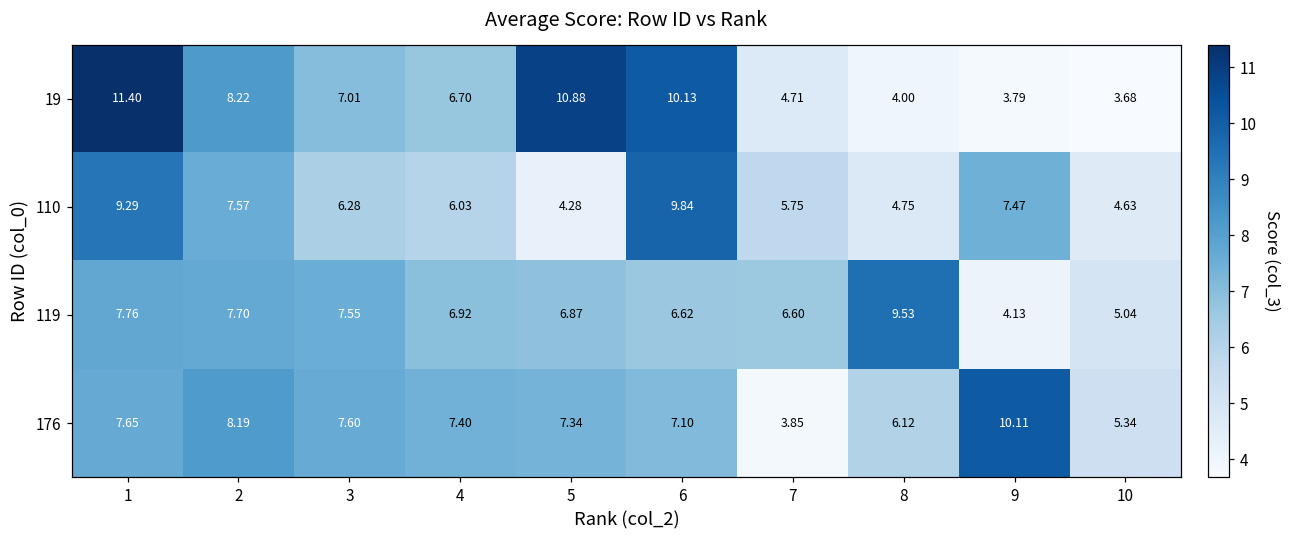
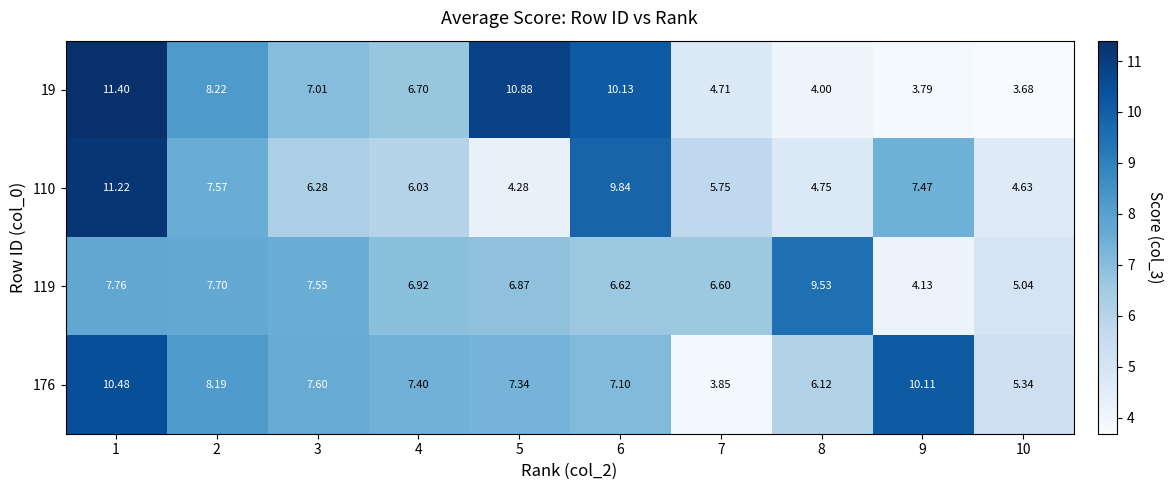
  {
    "19": {
      "1": 11.40,
      "2": 8.22,
      "3": 7.01,
      "4": 6.70,
      "5": 10.88,
      "6": 10.13,
      "7": 4.71,
      "8": 4.00,
      "9": 3.79,
      "10": 3.68
    },
    "110": {
-     "1": 9.29,
+     "1": 11.22,
      "2": 7.57,
      "3": 6.28,
      "4": 6.03,
      "5": 4.28,
      "6": 9.84,
      "7": 5.75,
      "8": 4.75,
      "9": 7.47,
      "10": 4.63
    },
    "119": {
      "1": 7.76,
      "2": 7.70,
      "3": 7.55,
      "4": 6.92,
      "5": 6.87,
      "6": 6.62,
      "7": 6.60,
      "8": 9.53,
      "9": 4.13,
      "10": 5.04
    },
    "176": {
-     "1": 7.65,
+     "1": 10.48,
      "2": 8.19,
      "3": 7.60,
      "4": 7.40,
      "5": 7.34,
      "6": 7.10,
      "7": 3.85,
      "8": 6.12,
      "9": 10.11,
      "10": 5.34
    }
  }
